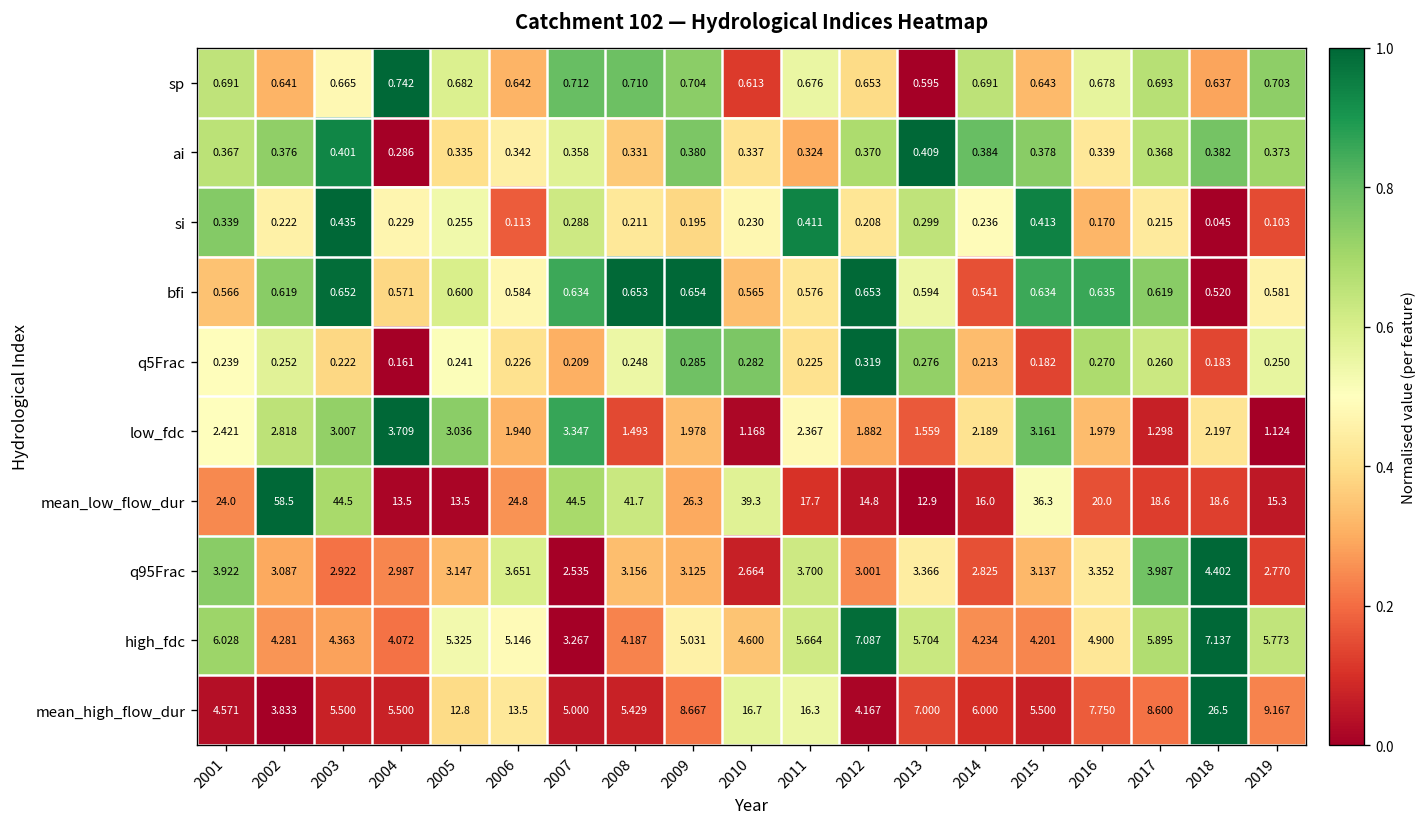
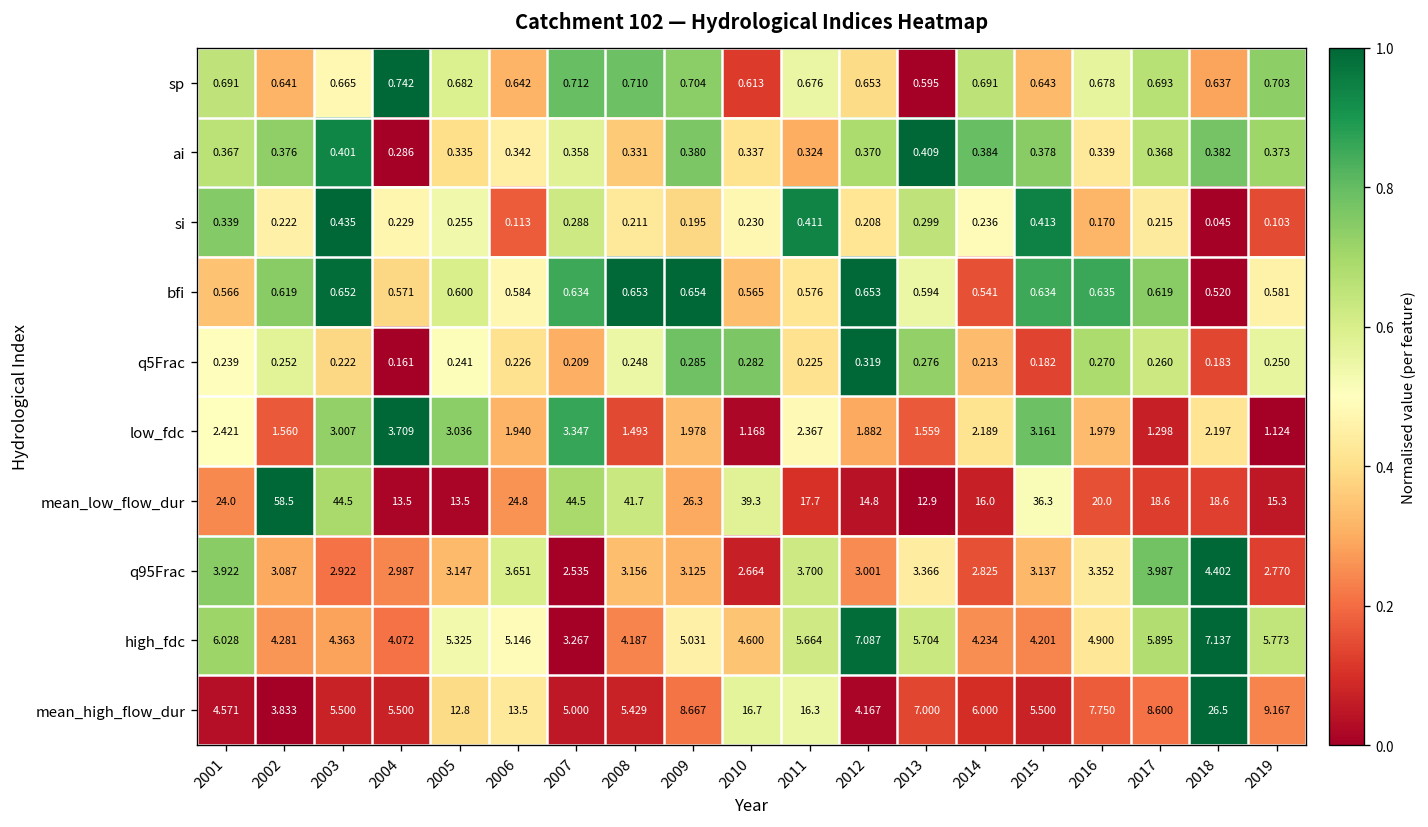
  {
    "sp": {
      "2001": 0.691,
      "2002": 0.641,
      "2003": 0.665,
      "2004": 0.742,
      "2005": 0.682,
      "2006": 0.642,
      "2007": 0.712,
      "2008": 0.710,
      "2009": 0.704,
      "2010": 0.613,
      "2011": 0.676,
      "2012": 0.653,
      "2013": 0.595,
      "2014": 0.691,
      "2015": 0.643,
      "2016": 0.678,
      "2017": 0.693,
      "2018": 0.637,
      "2019": 0.703
    },
    "ai": {
      "2001": 0.367,
      "2002": 0.376,
      "2003": 0.401,
      "2004": 0.286,
      "2005": 0.335,
      "2006": 0.342,
      "2007": 0.358,
      "2008": 0.331,
      "2009": 0.380,
      "2010": 0.337,
      "2011": 0.324,
      "2012": 0.370,
      "2013": 0.409,
      "2014": 0.384,
      "2015": 0.378,
      "2016": 0.339,
      "2017": 0.368,
      "2018": 0.382,
      "2019": 0.373
    },
    "si": {
      "2001": 0.339,
      "2002": 0.222,
      "2003": 0.435,
      "2004": 0.229,
      "2005": 0.255,
      "2006": 0.113,
      "2007": 0.288,
      "2008": 0.211,
      "2009": 0.195,
      "2010": 0.230,
      "2011": 0.411,
      "2012": 0.208,
      "2013": 0.299,
      "2014": 0.236,
      "2015": 0.413,
      "2016": 0.170,
      "2017": 0.215,
      "2018": 0.045,
      "2019": 0.103
    },
    "bfi": {
      "2001": 0.566,
      "2002": 0.619,
      "2003": 0.652,
      "2004": 0.571,
      "2005": 0.600,
      "2006": 0.584,
      "2007": 0.634,
      "2008": 0.653,
      "2009": 0.654,
      "2010": 0.565,
      "2011": 0.576,
      "2012": 0.653,
      "2013": 0.594,
      "2014": 0.541,
      "2015": 0.634,
      "2016": 0.635,
      "2017": 0.619,
      "2018": 0.520,
      "2019": 0.581
    },
    "q5Frac": {
      "2001": 0.239,
      "2002": 0.252,
      "2003": 0.222,
      "2004": 0.161,
      "2005": 0.241,
      "2006": 0.226,
      "2007": 0.209,
      "2008": 0.248,
      "2009": 0.285,
      "2010": 0.282,
      "2011": 0.225,
      "2012": 0.319,
      "2013": 0.276,
      "2014": 0.213,
      "2015": 0.182,
      "2016": 0.270,
      "2017": 0.260,
      "2018": 0.183,
      "2019": 0.250
    },
    "low_fdc": {
      "2001": 2.421,
-     "2002": 2.818,
+     "2002": 1.560,
      "2003": 3.007,
      "2004": 3.709,
      "2005": 3.036,
      "2006": 1.940,
      "2007": 3.347,
      "2008": 1.493,
      "2009": 1.978,
      "2010": 1.168,
      "2011": 2.367,
      "2012": 1.882,
      "2013": 1.559,
      "2014": 2.189,
      "2015": 3.161,
      "2016": 1.979,
      "2017": 1.298,
      "2018": 2.197,
      "2019": 1.124
    },
    "mean_low_flow_dur": {
      "2001": 24.0,
      "2002": 58.5,
      "2003": 44.5,
      "2004": 13.5,
      "2005": 13.5,
      "2006": 24.8,
      "2007": 44.5,
      "2008": 41.7,
      "2009": 26.3,
      "2010": 39.3,
      "2011": 17.7,
      "2012": 14.8,
      "2013": 12.9,
      "2014": 16.0,
      "2015": 36.3,
      "2016": 20.0,
      "2017": 18.6,
      "2018": 18.6,
      "2019": 15.3
    },
    "q95Frac": {
      "2001": 3.922,
      "2002": 3.087,
      "2003": 2.922,
      "2004": 2.987,
      "2005": 3.147,
      "2006": 3.651,
      "2007": 2.535,
      "2008": 3.156,
      "2009": 3.125,
      "2010": 2.664,
      "2011": 3.700,
      "2012": 3.001,
      "2013": 3.366,
      "2014": 2.825,
      "2015": 3.137,
      "2016": 3.352,
      "2017": 3.987,
      "2018": 4.402,
      "2019": 2.770
    },
    "high_fdc": {
      "2001": 6.028,
      "2002": 4.281,
      "2003": 4.363,
      "2004": 4.072,
      "2005": 5.325,
      "2006": 5.146,
      "2007": 3.267,
      "2008": 4.187,
      "2009": 5.031,
      "2010": 4.600,
      "2011": 5.664,
      "2012": 7.087,
      "2013": 5.704,
      "2014": 4.234,
      "2015": 4.201,
      "2016": 4.900,
      "2017": 5.895,
      "2018": 7.137,
      "2019": 5.773
    },
    "mean_high_flow_dur": {
      "2001": 4.571,
      "2002": 3.833,
      "2003": 5.500,
      "2004": 5.500,
      "2005": 12.8,
      "2006": 13.5,
      "2007": 5.000,
      "2008": 5.429,
      "2009": 8.667,
      "2010": 16.7,
      "2011": 16.3,
      "2012": 4.167,
      "2013": 7.000,
      "2014": 6.000,
      "2015": 5.500,
      "2016": 7.750,
      "2017": 8.600,
      "2018": 26.5,
      "2019": 9.167
    }
  }
